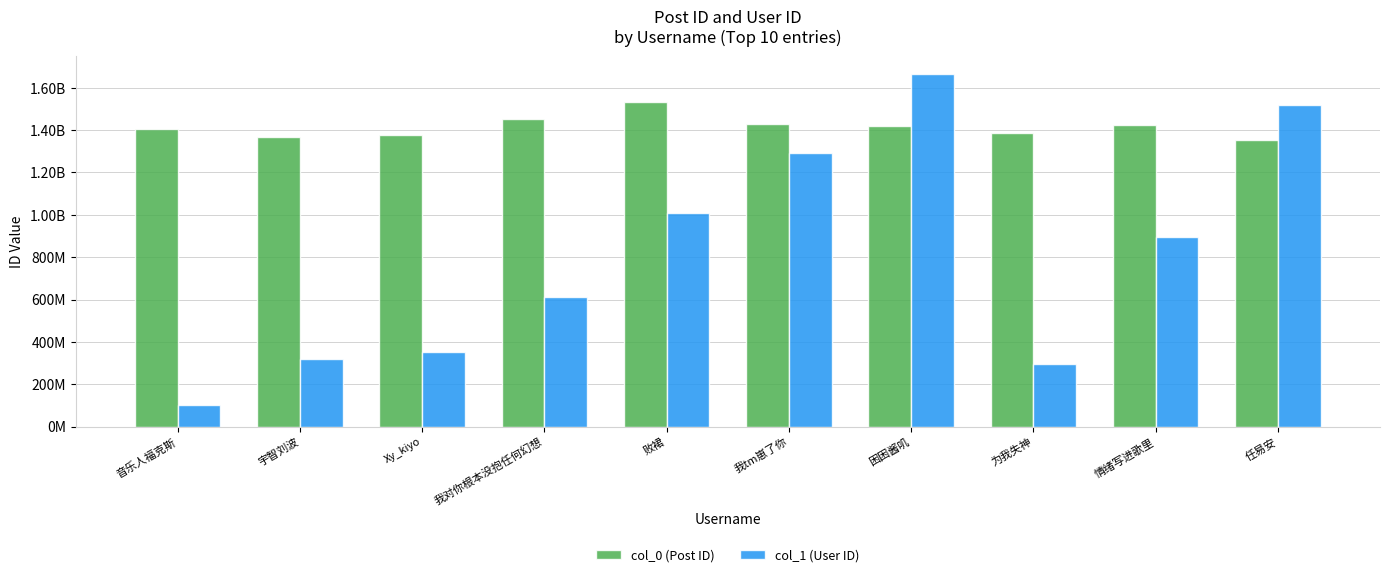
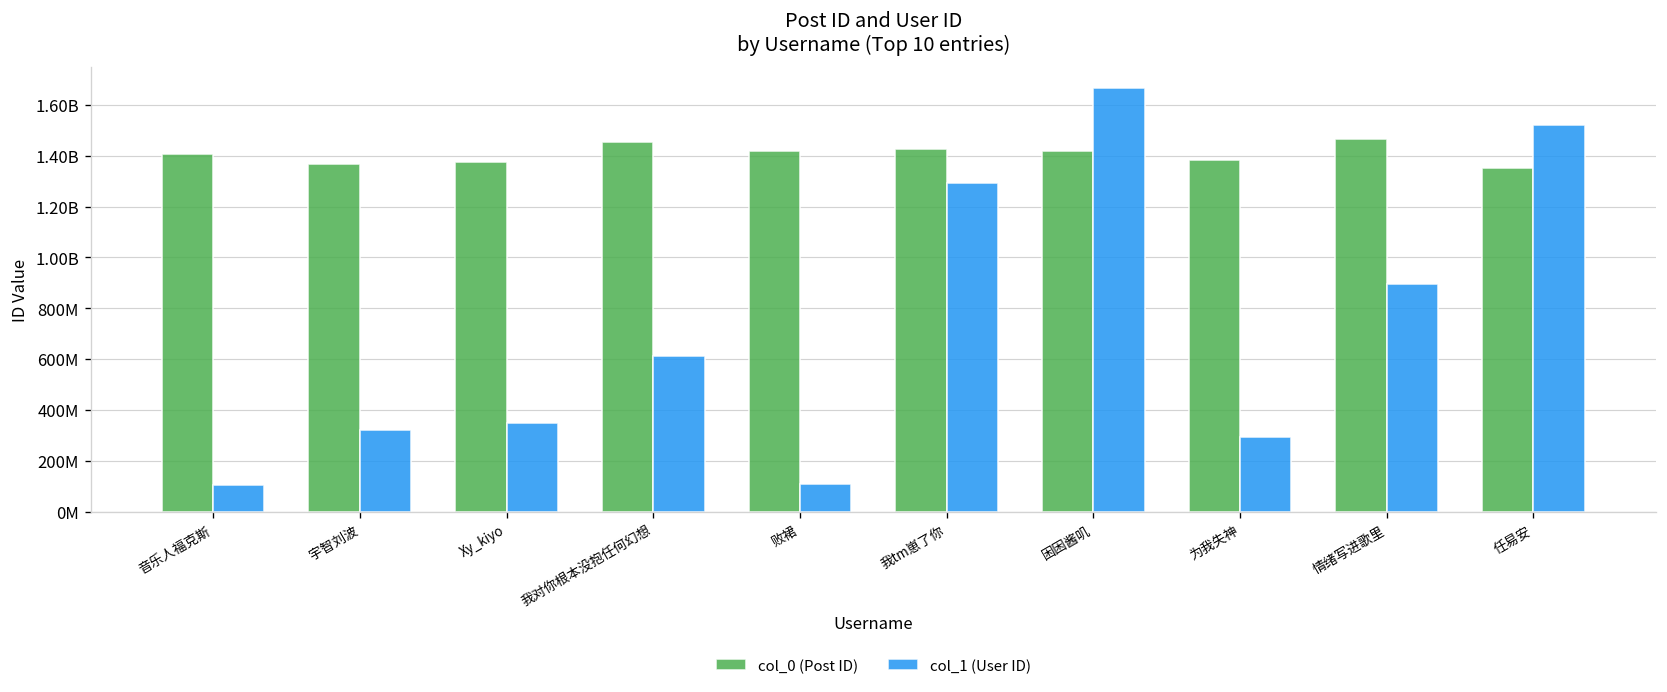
  {
    "col_0 (Post ID)": {
      "音乐人福克斯": 1410000000,
      "宇智刘波": 1370000000,
      "Xy_kiyo": 1380000000,
      "我对你根本没抱任何幻想": 1450000000,
-     "败裙": 1530000000,
+     "败裙": 1420000000,
      "我tm崽了你": 1430000000,
      "困困酱叽": 1420000000,
      "为我失神": 1380000000,
-     "情绪写进歌里": 1420000000,
+     "情绪写进歌里": 1460000000,
      "任易安": 1350000000
    },
    "col_1 (User ID)": {
      "音乐人福克斯": 100000000,
      "宇智刘波": 320000000,
      "Xy_kiyo": 350000000,
      "我对你根本没抱任何幻想": 610000000,
-     "败裙": 1010000000,
+     "败裙": 110000000,
      "我tm崽了你": 1290000000,
      "困困酱叽": 1660000000,
      "为我失神": 290000000,
      "情绪写进歌里": 900000000,
      "任易安": 1520000000
    }
  }
